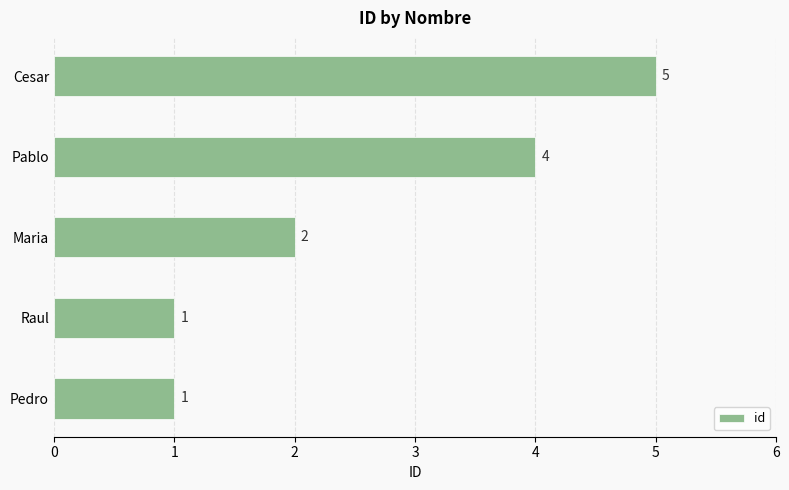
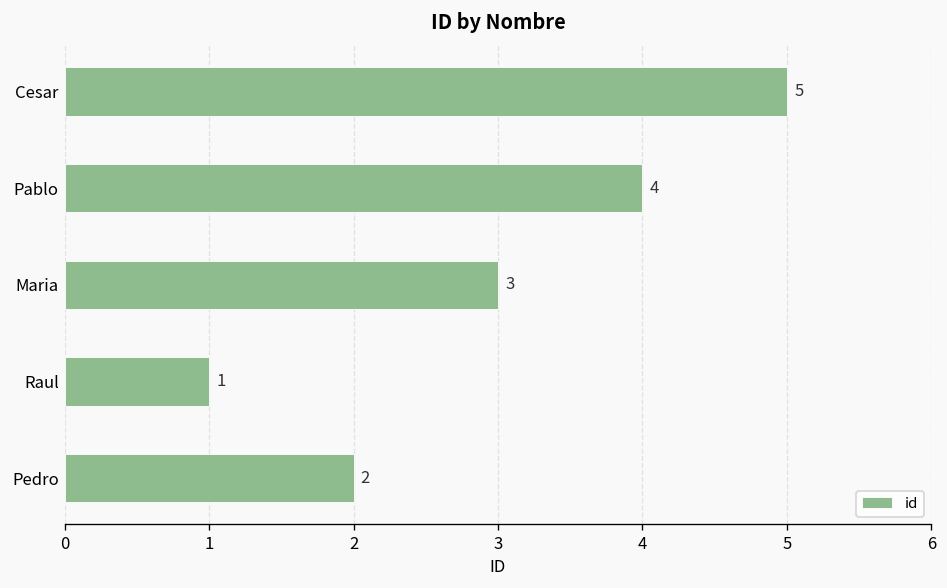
  {
    "Cesar": 5,
    "Pablo": 4,
-   "Maria": 2,
+   "Maria": 3,
    "Raul": 1,
-   "Pedro": 1
+   "Pedro": 2
  }
